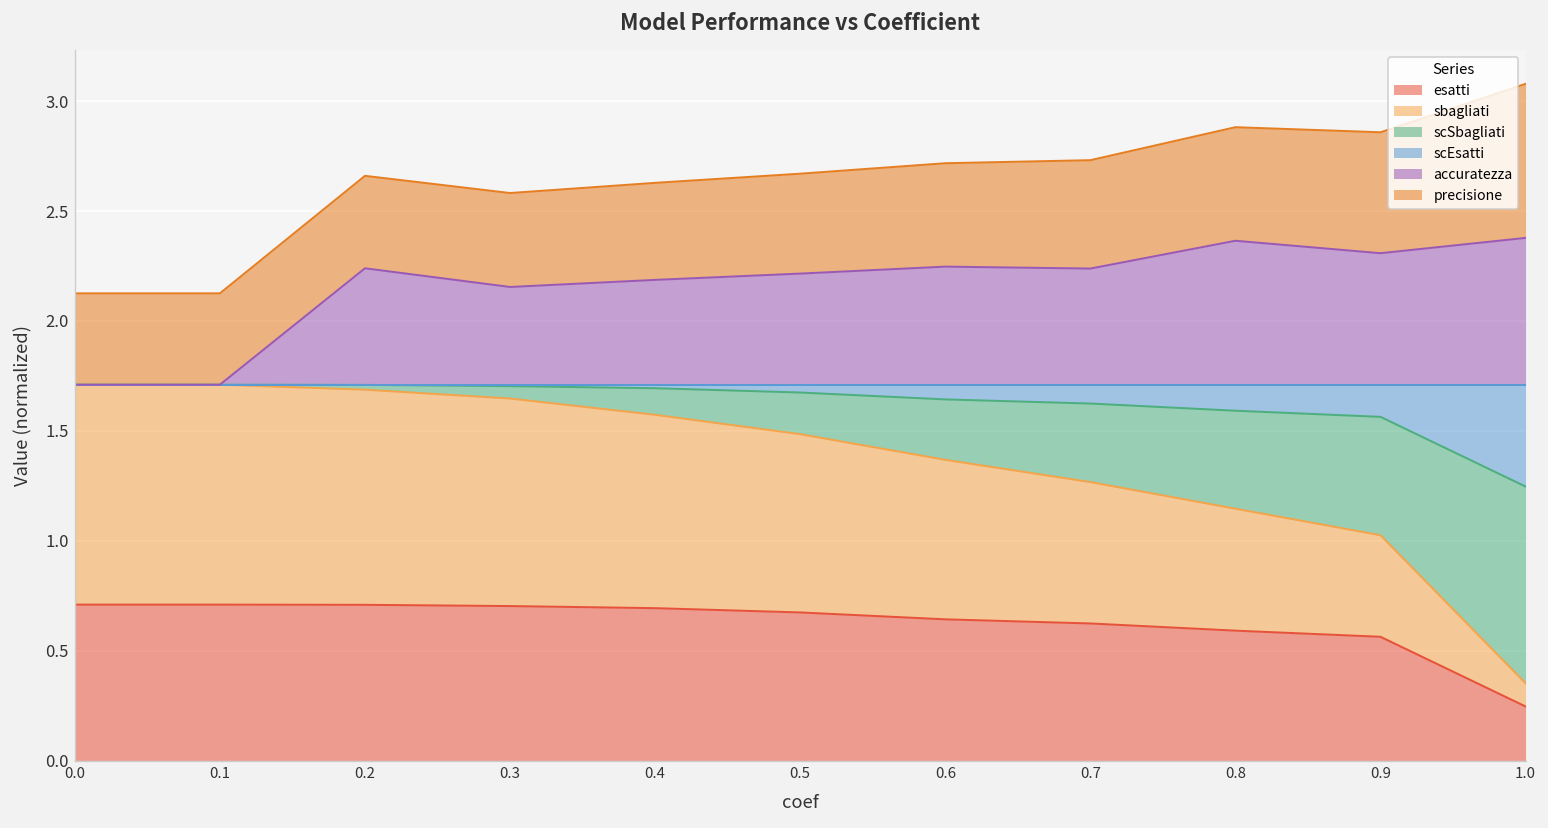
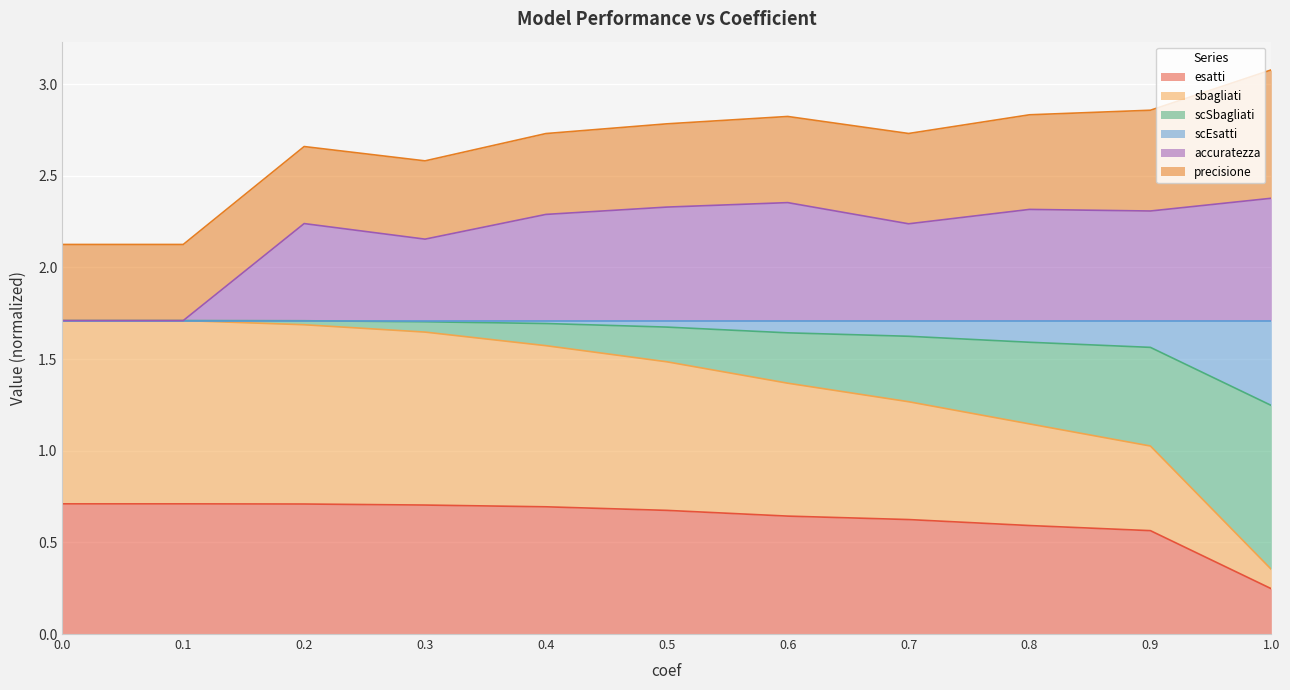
  {
    "scSbagliati": {
      "0.4": 1.69,
      "0.5": 1.67,
      "0.6": 1.64,
      "0.7": 1.62,
      "0.8": 1.59,
      "0.9": 1.56,
      "1.0": 1.25
    },
    "scEsatti": {
      "0.4": 1.71,
      "0.5": 1.71,
      "0.6": 1.71,
      "0.7": 1.71,
      "0.8": 1.71,
      "0.9": 1.71,
      "1.0": 1.71
    },
    "accuratezza": {
      "0.2": 2.24,
      "0.3": 2.15,
-     "0.4": 2.19,
-     "0.5": 2.22,
-     "0.6": 2.25,
+     "0.4": 2.29,
+     "0.5": 2.33,
+     "0.6": 2.35,
      "0.7": 2.24,
-     "0.8": 2.36,
+     "0.8": 2.32,
      "0.9": 2.31,
      "1.0": 2.38
    }
  }
